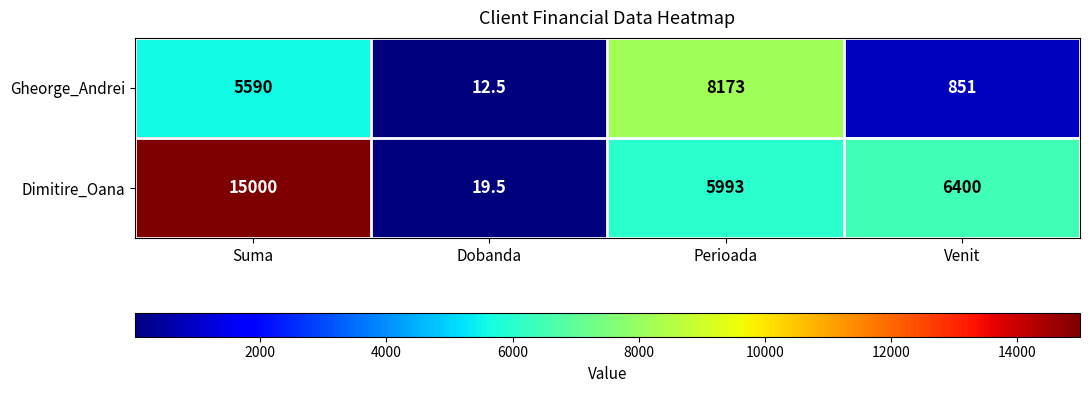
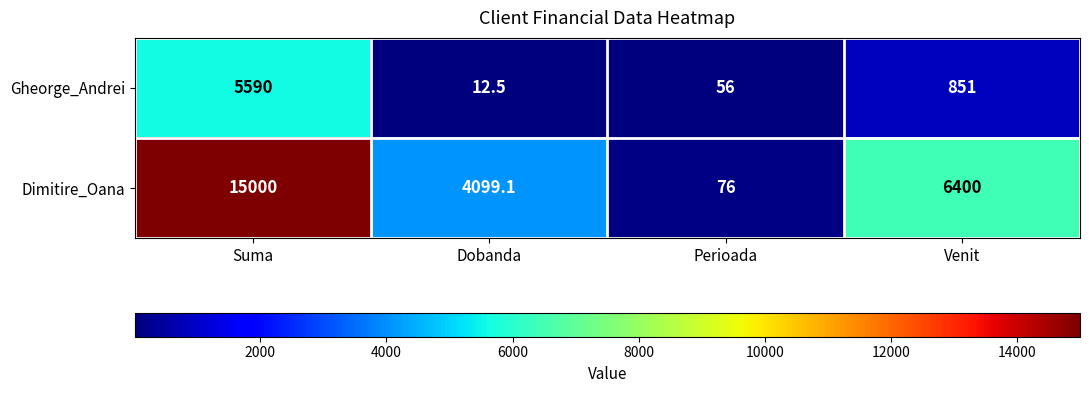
  {
    "Gheorge_Andrei": {
      "Suma": 5590,
      "Dobanda": 12.5,
-     "Perioada": 8173,
+     "Perioada": 56,
      "Venit": 851
    },
    "Dimitire_Oana": {
      "Suma": 15000,
-     "Dobanda": 19.5,
-     "Perioada": 5993,
+     "Dobanda": 4099.1,
+     "Perioada": 76,
      "Venit": 6400
    }
  }
